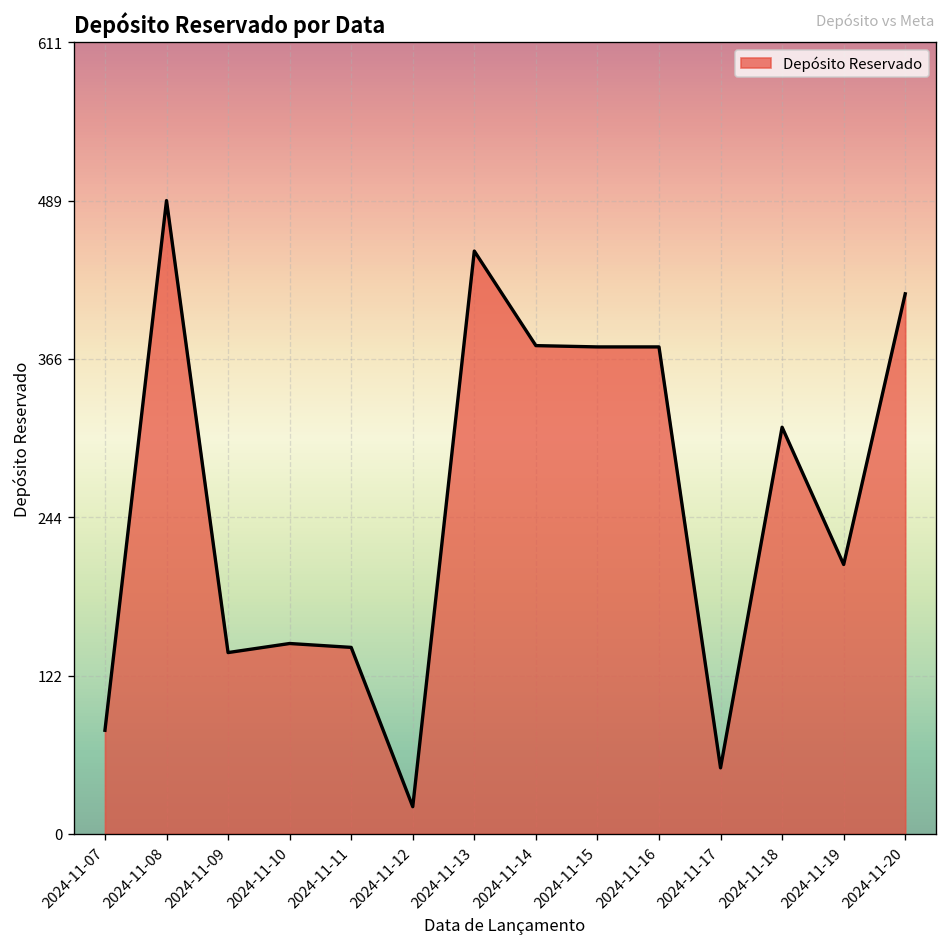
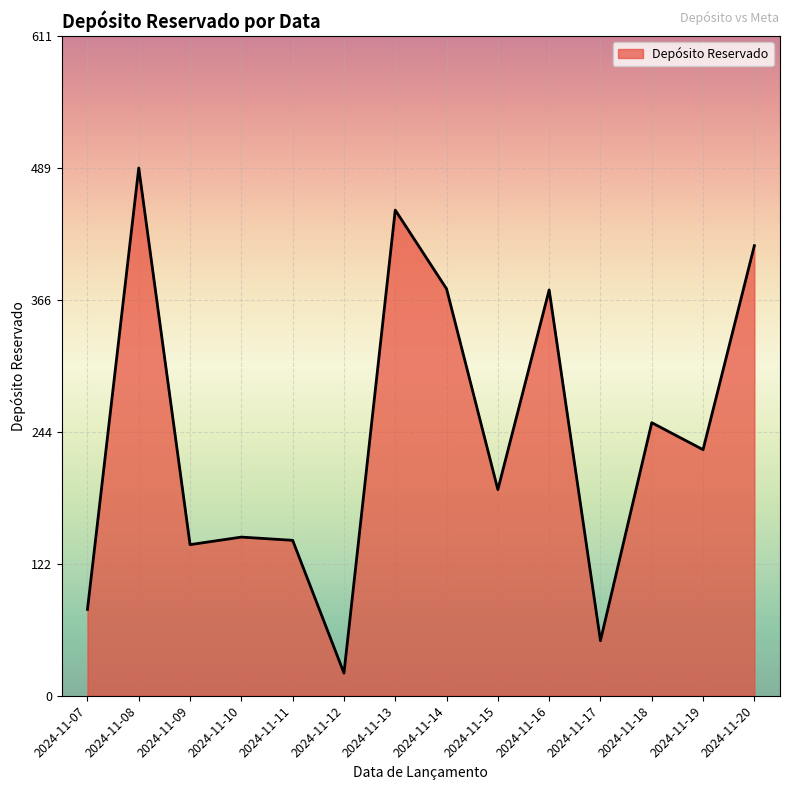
  {
    "2024-11-07": 80,
    "2024-11-08": 489,
    "2024-11-09": 140,
    "2024-11-10": 147,
    "2024-11-11": 144,
    "2024-11-12": 21,
    "2024-11-13": 450,
    "2024-11-14": 377,
-   "2024-11-15": 376,
+   "2024-11-15": 191,
    "2024-11-16": 376,
    "2024-11-17": 51,
-   "2024-11-18": 314,
-   "2024-11-19": 208,
+   "2024-11-18": 253,
+   "2024-11-19": 228,
    "2024-11-20": 417
  }
